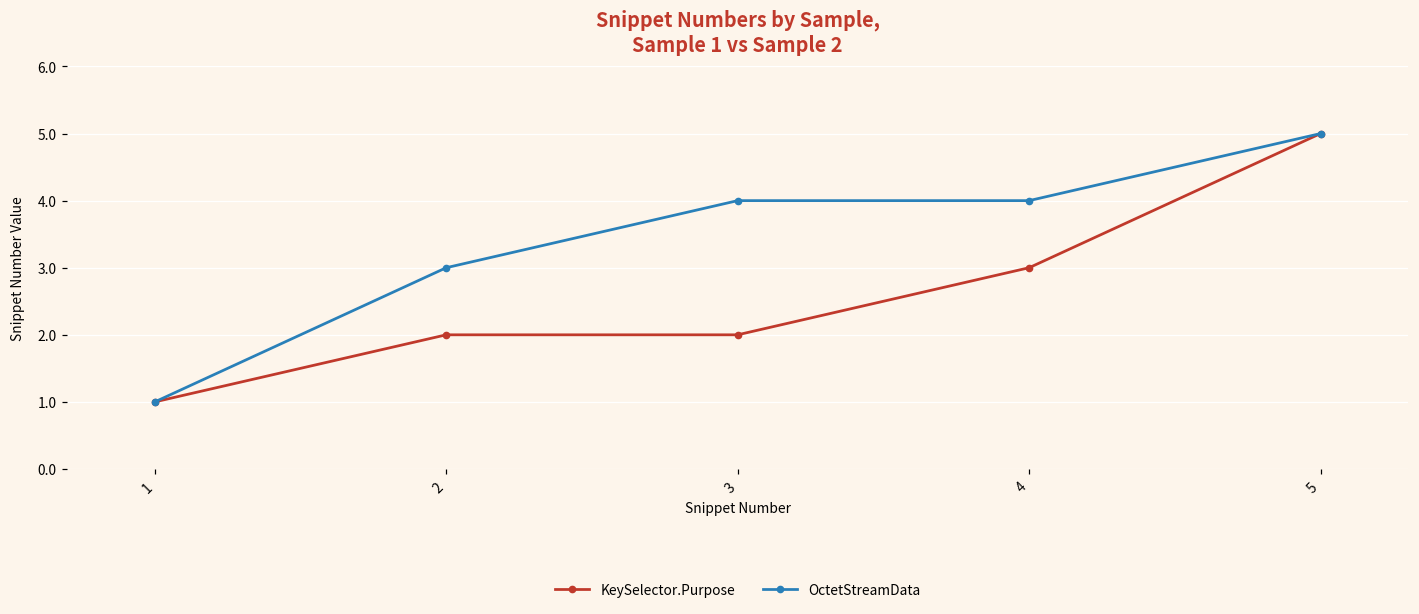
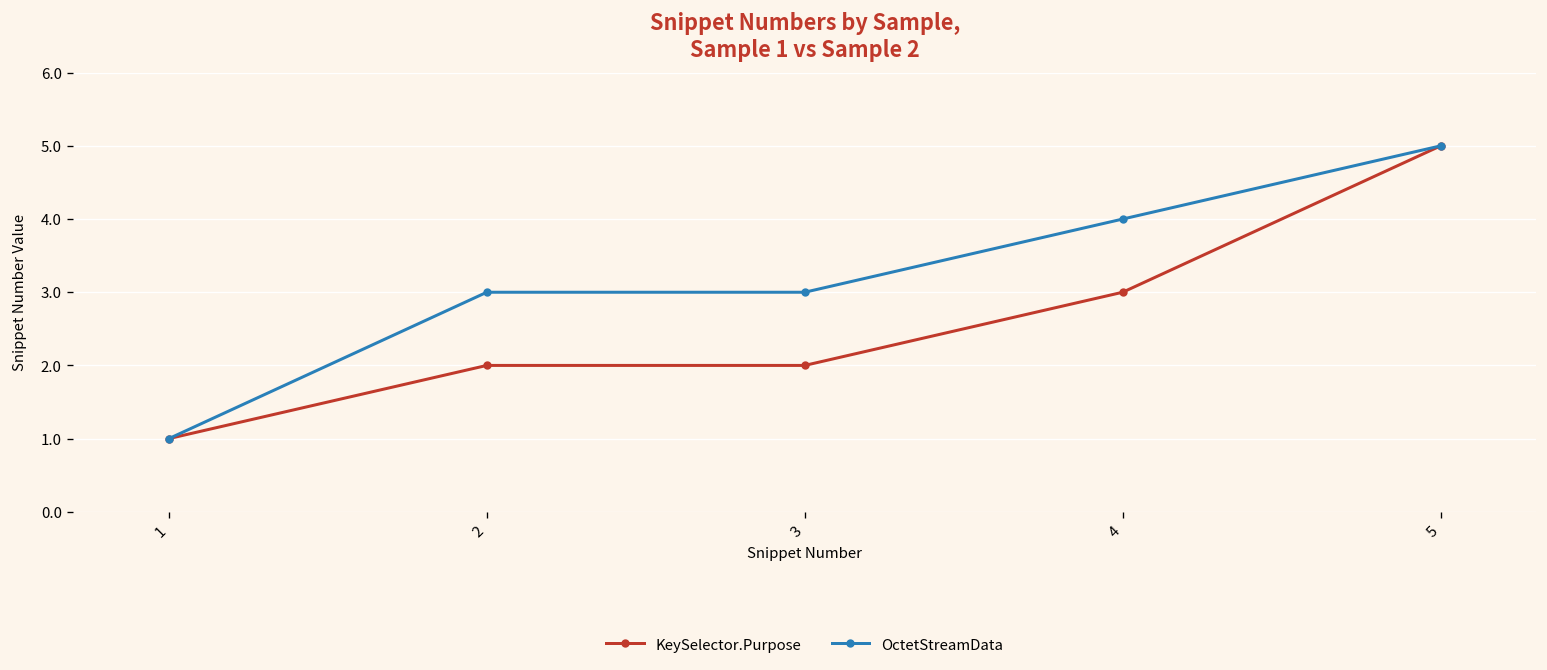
  {
    "KeySelector.Purpose": {
      "2": 2,
      "3": 2,
      "4": 3
    },
    "OctetStreamData": {
      "2": 3,
-     "3": 4,
+     "3": 3,
      "4": 4
    }
  }
